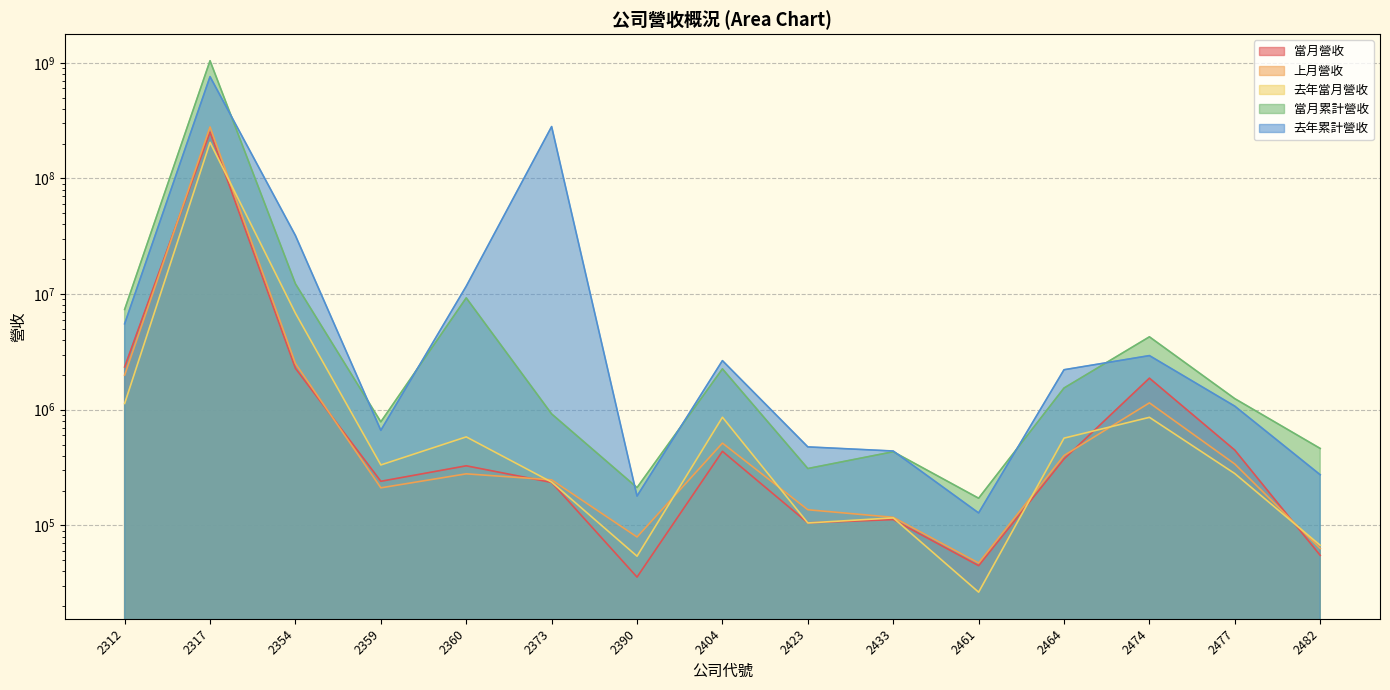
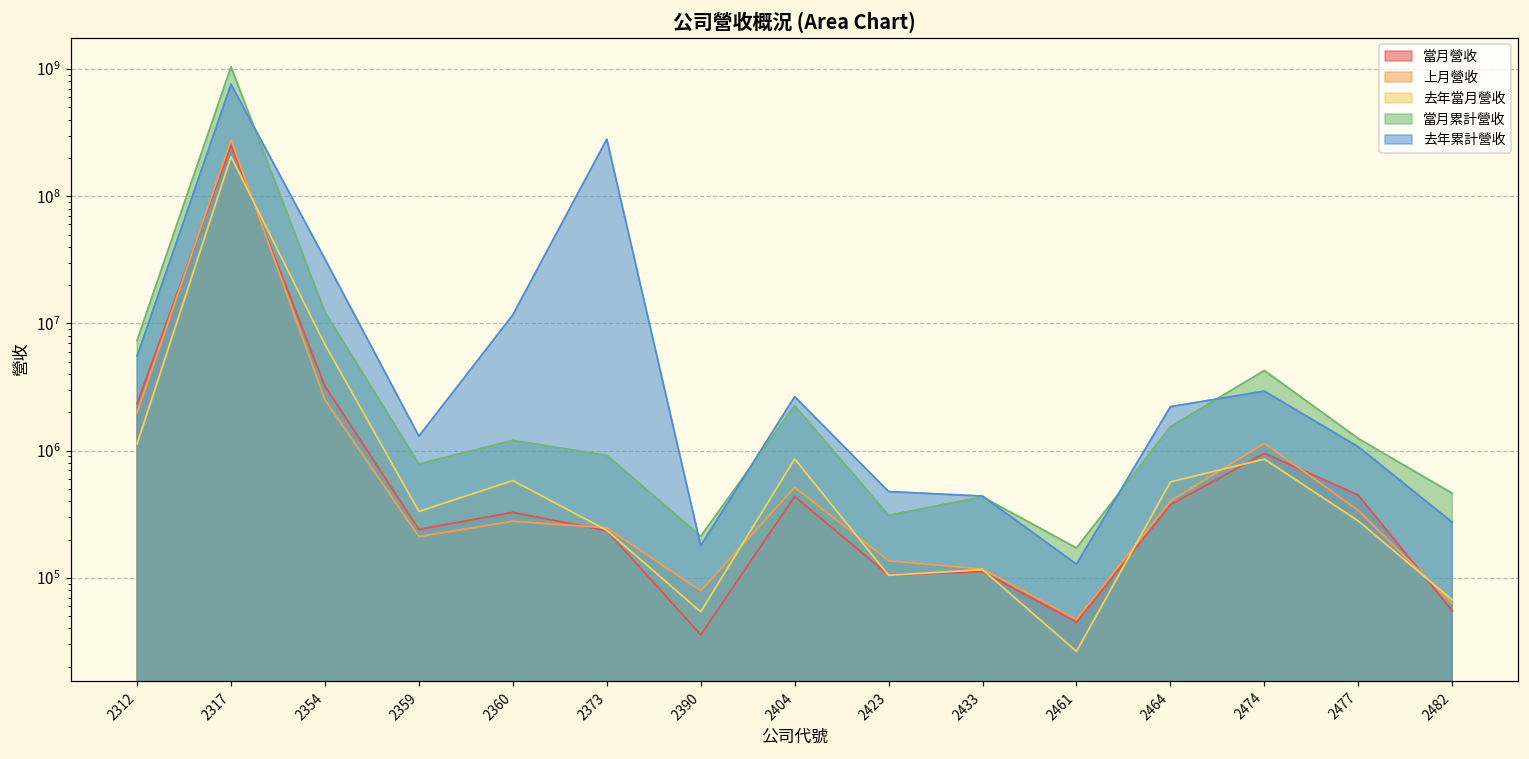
  {
    "當月營收": {
      "2312": 2300000,
      "2317": 250000000,
-     "2354": 2300000,
+     "2354": 3200000,
      "2359": 240000,
      "2360": 330000,
      "2390": 36000,
      "2404": 440000,
      "2461": 45000,
      "2464": 370000,
-     "2474": 1900000,
+     "2474": 1000000,
      "2477": 450000,
      "2482": 50000
    },
    "當月累計營收": {
      "2312": 7000000,
      "2317": 1000000000,
      "2354": 12000000,
      "2359": 800000,
-     "2360": 9000000,
+     "2360": 1200000,
      "2373": 900000,
      "2390": 210000,
      "2404": 2300000,
      "2423": 310000,
      "2461": 170000,
      "2464": 1500000,
      "2474": 4300000,
      "2477": 1200000,
      "2482": 460000
    },
    "去年累計營收": {
      "2312": 6000000,
      "2317": 800000000,
      "2354": 32000000,
-     "2359": 700000,
+     "2359": 1300000,
      "2360": 12000000,
      "2373": 280000000,
      "2390": 180000,
      "2404": 2700000,
      "2423": 480000,
      "2461": 130000,
      "2464": 2200000,
      "2474": 2900000,
      "2477": 1100000,
      "2482": 270000
    }
  }
